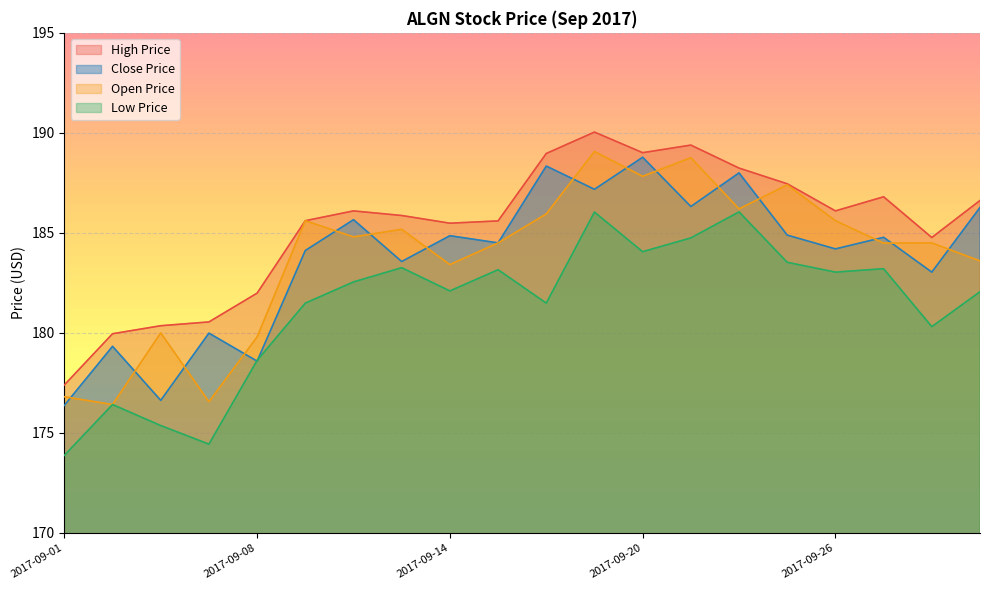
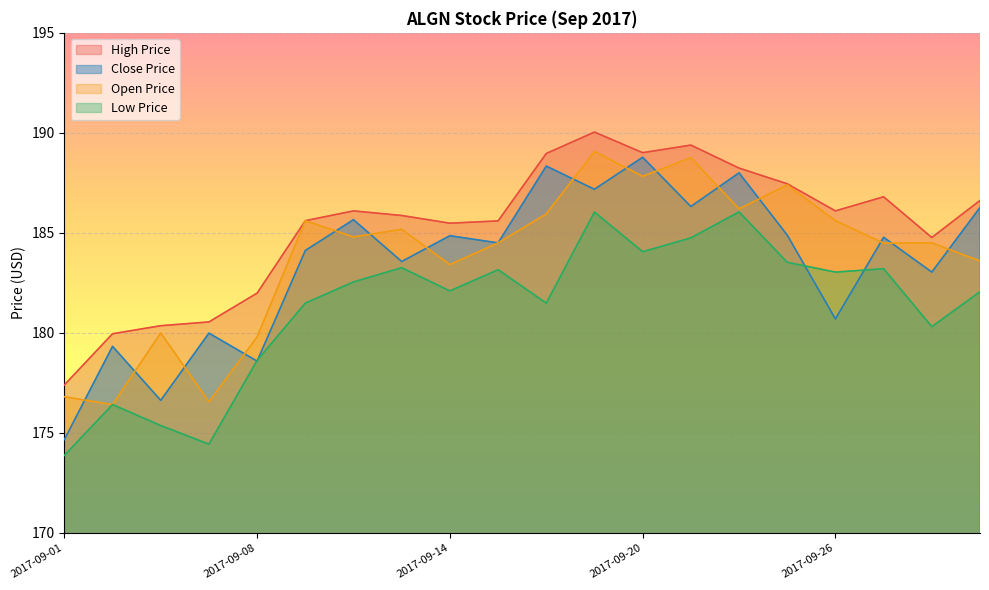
  {
    "Close Price": {
-     "2017-09-01": 176.4,
+     "2017-09-01": 174.7,
      "2017-09-14": 184.9,
      "2017-09-20": 188.8,
-     "2017-09-26": 184.2
+     "2017-09-26": 180.7
    },
    "Low Price": {
      "2017-09-01": 173.9,
      "2017-09-14": 182.1,
      "2017-09-20": 184.1,
      "2017-09-26": 183.0
    }
  }
